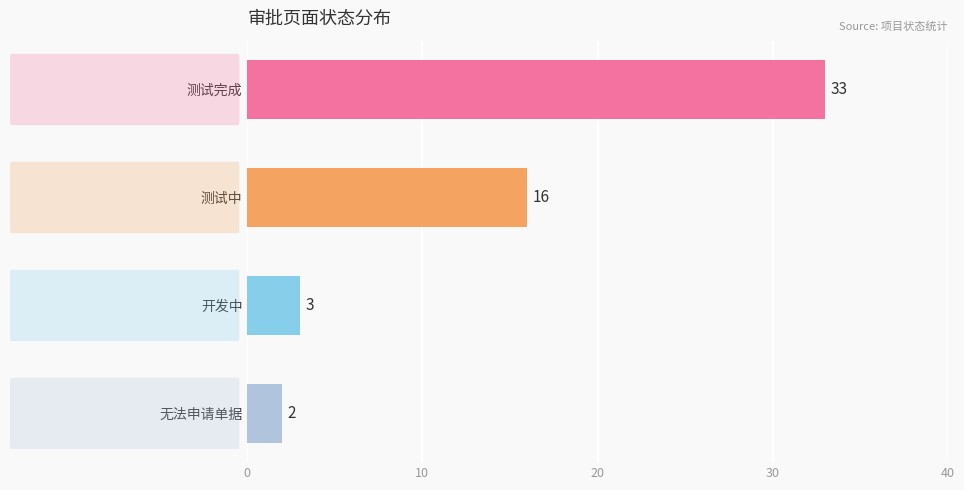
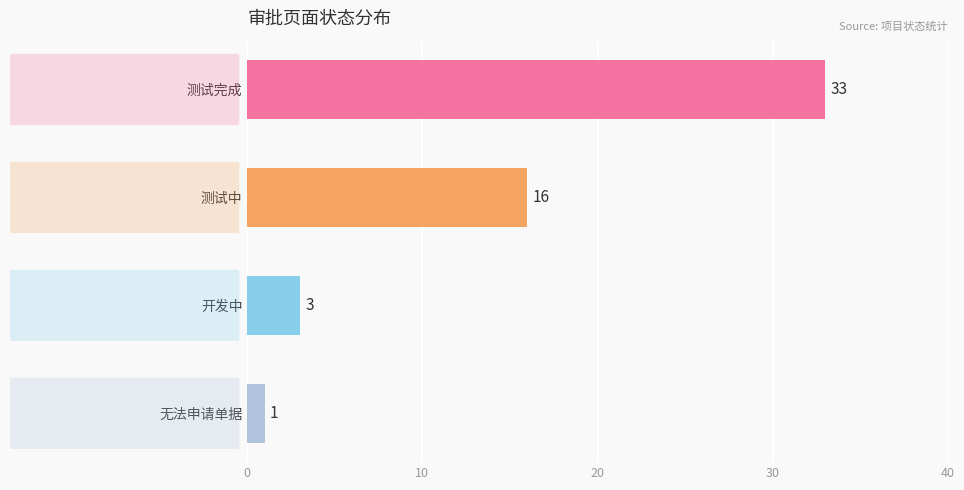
  {
    "测试完成": 33,
    "测试中": 16,
    "开发中": 3,
-   "无法申请单据": 2
+   "无法申请单据": 1
  }
